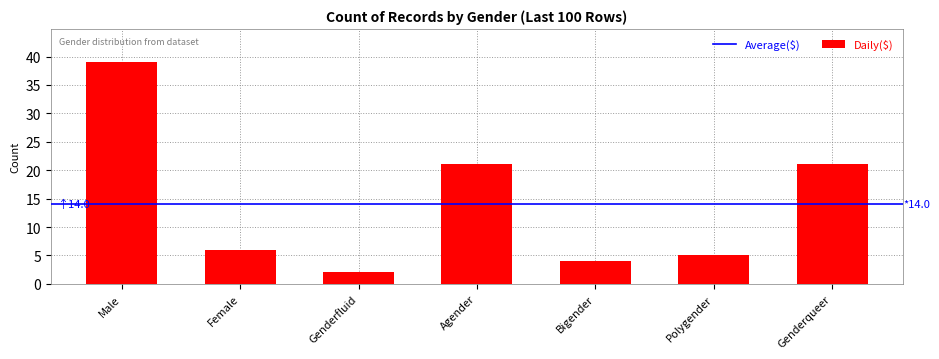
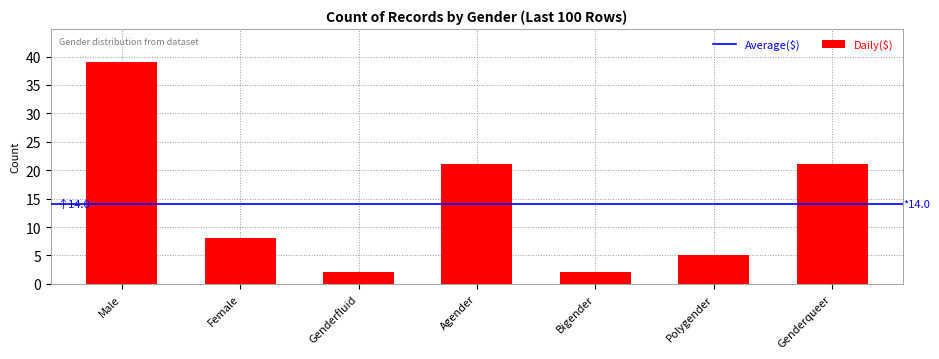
  {
    "Male": 39,
-   "Female": 6,
+   "Female": 8,
    "Genderfluid": 2,
    "Agender": 21,
-   "Bigender": 4,
+   "Bigender": 2,
    "Polygender": 5,
    "Genderqueer": 21
  }
